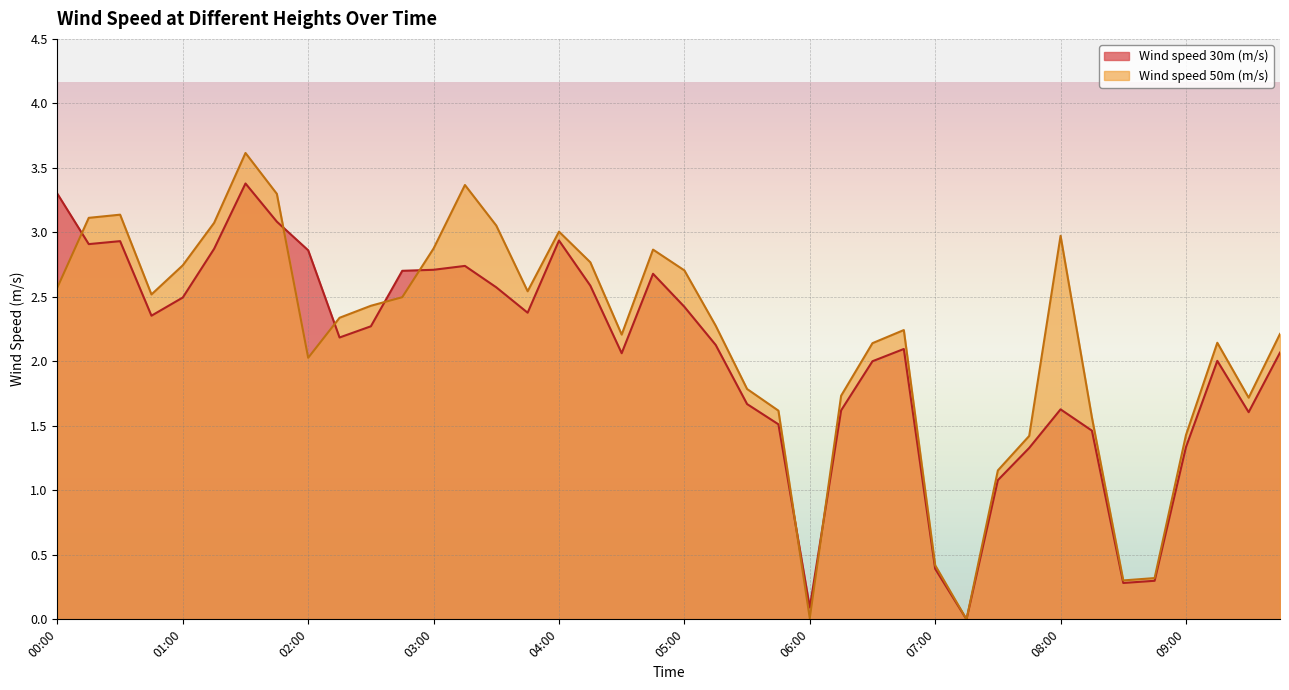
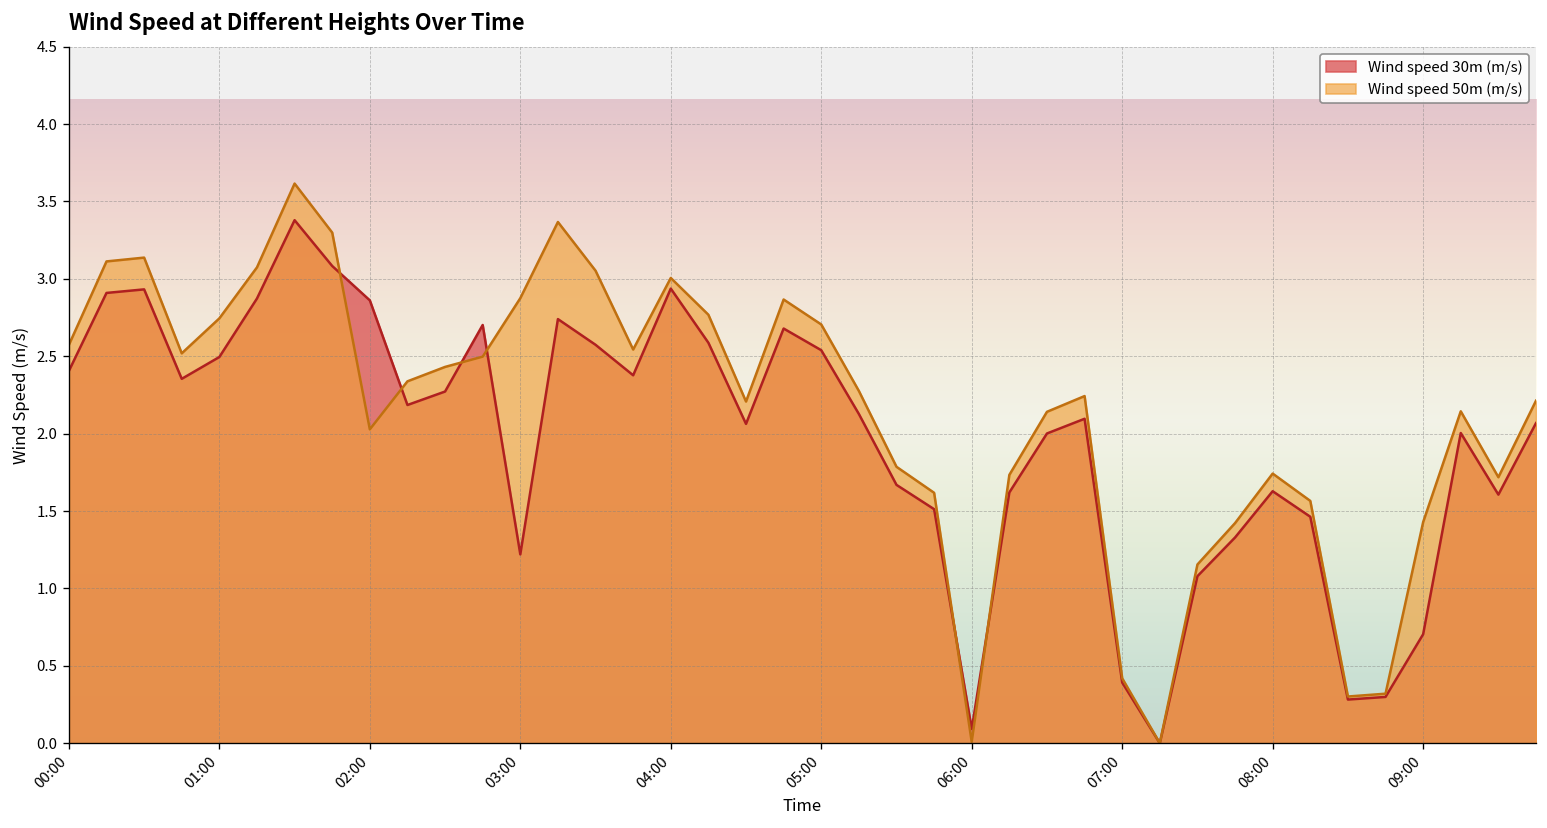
  {
    "Wind speed 30m (m/s)": {
-     "00:00": 3.30,
+     "00:00": 2.41,
      "01:00": 2.50,
      "02:00": 2.86,
-     "03:00": 2.71,
+     "03:00": 1.22,
      "04:00": 2.94,
-     "05:00": 2.42,
+     "05:00": 2.54,
      "06:00": 0.09,
      "07:00": 0.39,
      "08:00": 1.63,
-     "09:00": 1.34
+     "09:00": 0.70
    },
    "Wind speed 50m (m/s)": {
      "00:00": 2.57,
      "01:00": 2.74,
      "02:00": 2.03,
      "03:00": 2.88,
      "04:00": 3.01,
      "05:00": 2.71,
      "06:00": 0.01,
      "07:00": 0.42,
-     "08:00": 2.97,
+     "08:00": 1.74,
      "09:00": 1.43
    }
  }
